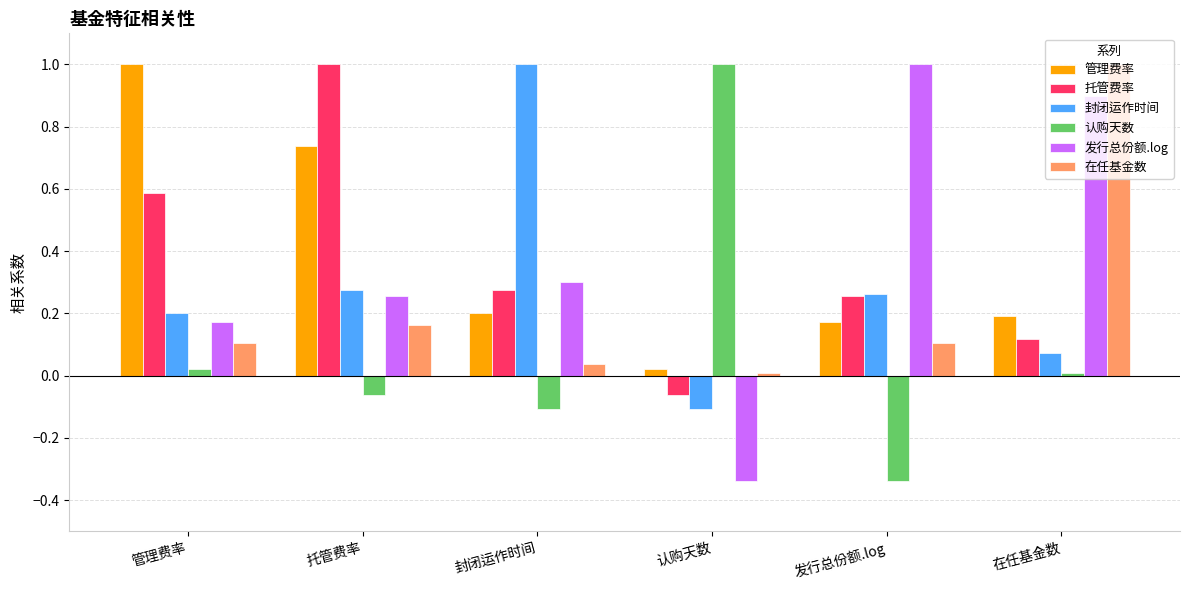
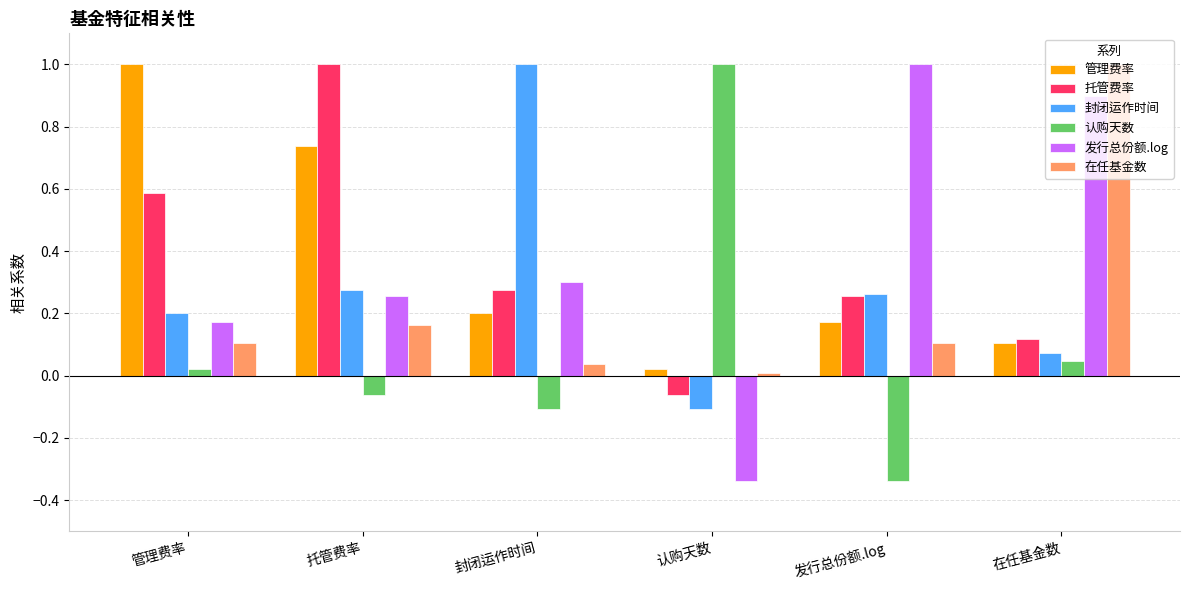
  {
    "管理费率": {
      "管理费率": 1.00,
      "托管费率": 0.74,
      "封闭运作时间": 0.20,
      "认购天数": 0.02,
      "发行总份额.log": 0.17,
-     "在任基金数": 0.19
+     "在任基金数": 0.10
    },
    "托管费率": {
      "管理费率": 0.59,
      "托管费率": 1.00,
      "封闭运作时间": 0.27,
      "认购天数": -0.06,
      "发行总份额.log": 0.26,
      "在任基金数": 0.12
    },
    "封闭运作时间": {
      "管理费率": 0.20,
      "托管费率": 0.27,
      "封闭运作时间": 1.00,
      "认购天数": -0.11,
      "发行总份额.log": 0.26,
      "在任基金数": 0.07
    },
    "认购天数": {
      "管理费率": 0.02,
      "托管费率": -0.06,
      "封闭运作时间": -0.11,
      "认购天数": 1.00,
      "发行总份额.log": -0.34,
-     "在任基金数": 0.01
+     "在任基金数": 0.05
    },
    "发行总份额.log": {
      "管理费率": 0.17,
      "托管费率": 0.26,
      "封闭运作时间": 0.30,
      "认购天数": -0.34,
      "发行总份额.log": 1.00
    },
    "在任基金数": {
      "管理费率": 0.10,
      "托管费率": 0.16,
      "封闭运作时间": 0.04,
      "认购天数": 0.01,
      "发行总份额.log": 0.11
    }
  }
